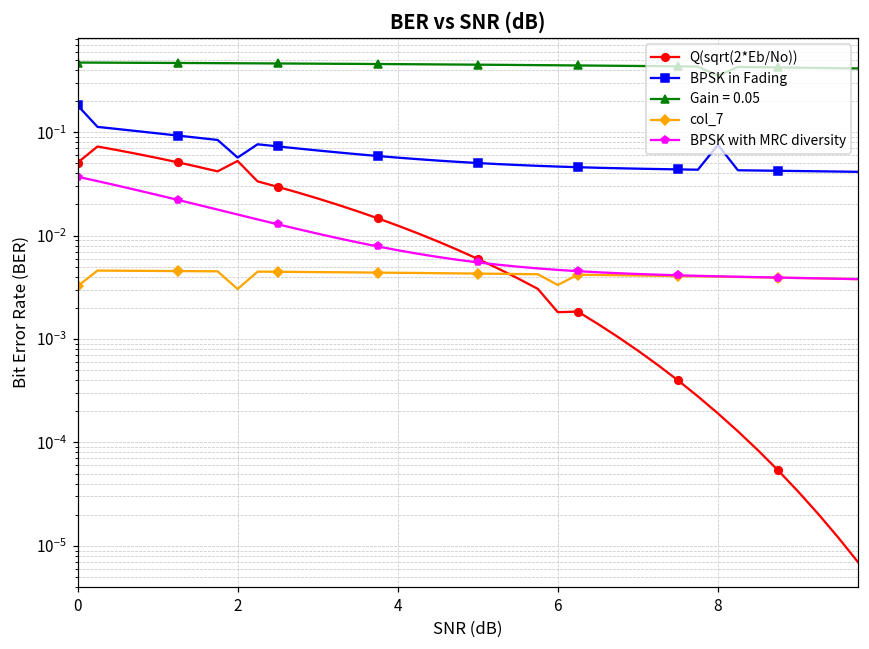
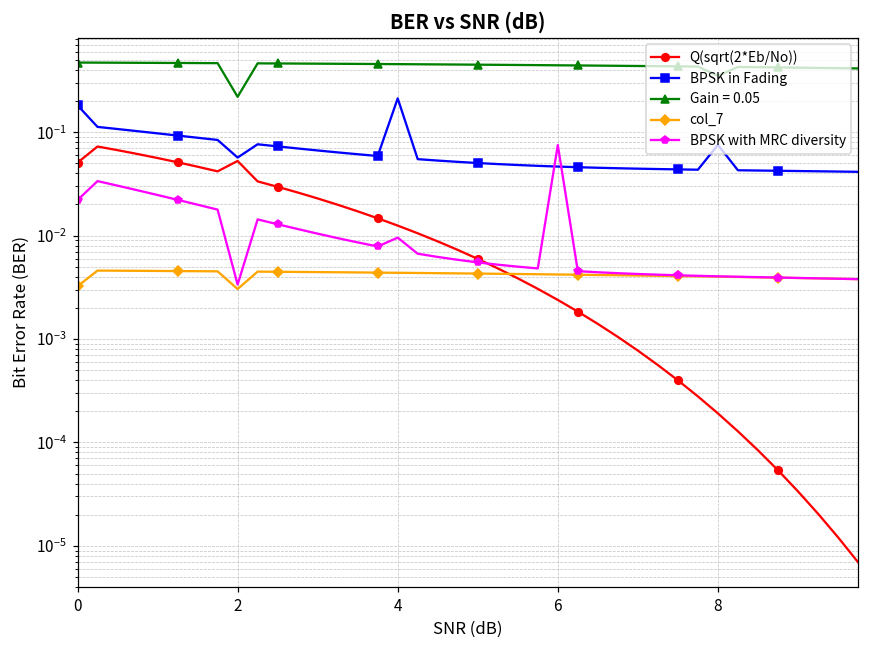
  {
    "Q(sqrt(2*Eb/No))": {
      "0": 0.05,
      "2": 0.05,
      "4": 0.013,
-     "6": 0.0018,
+     "6": 0.0024,
      "8": 0.0002
    },
    "BPSK in Fading": {
      "0": 0.18,
      "2": 0.06,
-     "4": 0.06,
+     "4": 0.21,
      "6": 0.05
    },
    "Gain = 0.05": {
      "0": 0.5,
-     "2": 0.5,
+     "2": 0.22,
      "4": 0.5,
      "6": 0.4
    },
    "col_7": {
      "0": 0.0032,
      "2": 0.0030,
      "4": 0.004,
-     "6": 0.0033
+     "6": 0.004
    },
    "BPSK with MRC diversity": {
-     "0": 0.037,
-     "2": 0.016,
-     "4": 0.007,
-     "6": 0.005
+     "0": 0.022,
+     "2": 0.0034,
+     "4": 0.010,
+     "6": 0.08
    }
  }
